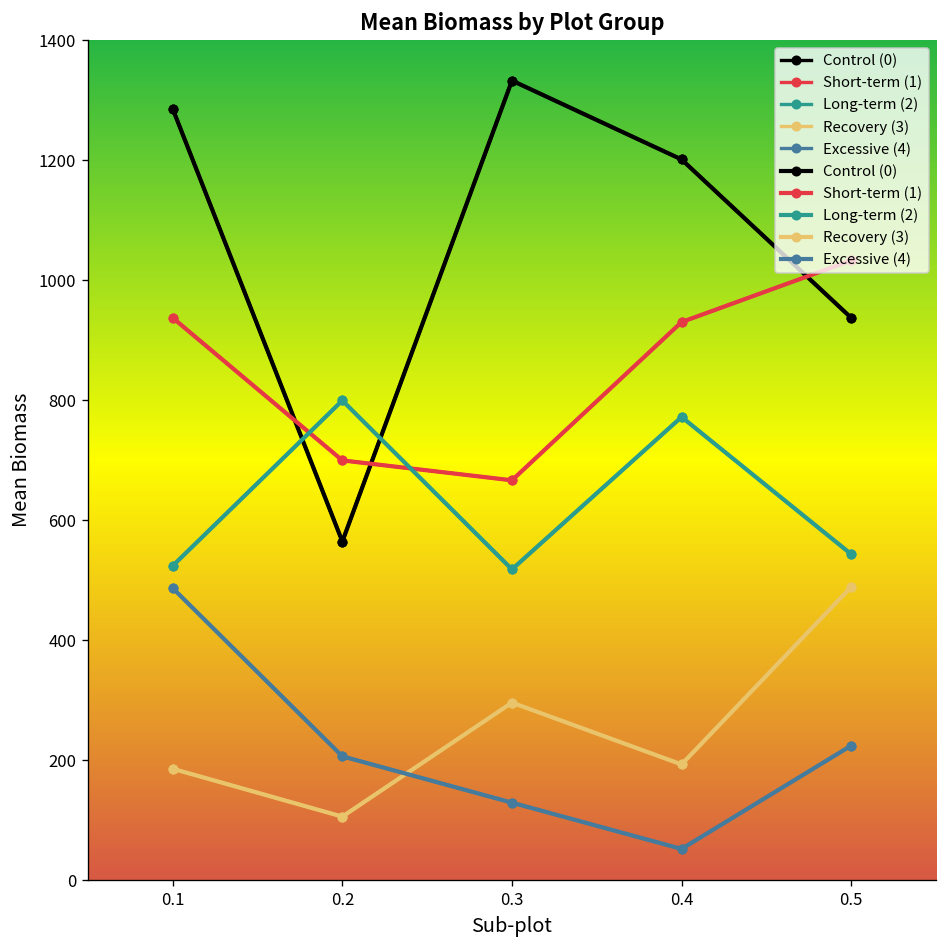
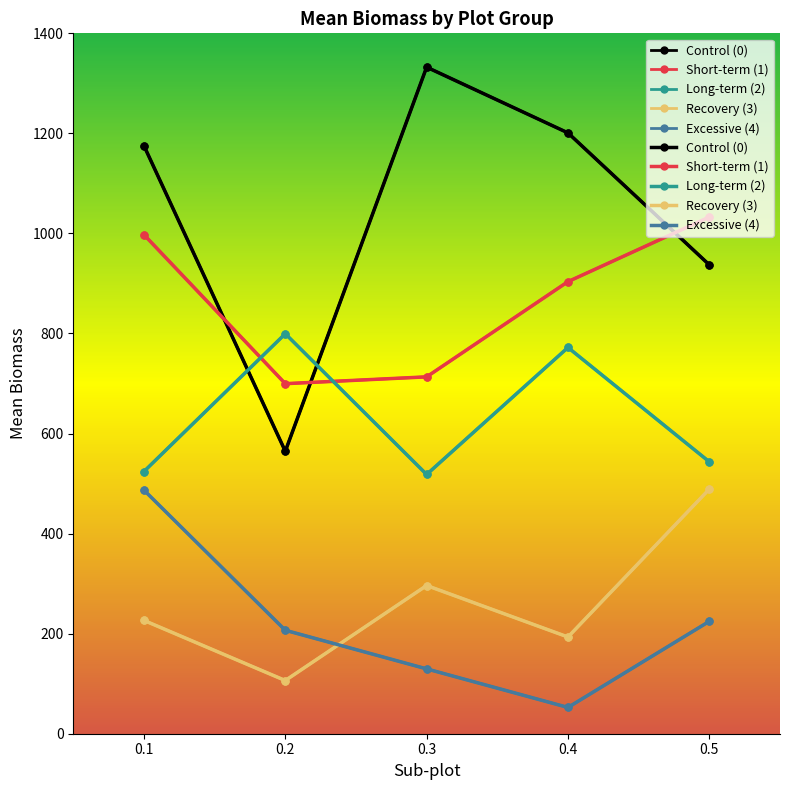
  {
    "Control (0)": {
-     "0.1": 1290,
+     "0.1": 1180,
      "0.2": 560,
      "0.3": 1330,
      "0.4": 1200,
      "0.5": 940
    },
    "Short-term (1)": {
-     "0.1": 940,
+     "0.1": 1000,
      "0.2": 700,
-     "0.3": 670,
-     "0.4": 930
+     "0.3": 710,
+     "0.4": 900
    },
    "Recovery (3)": {
-     "0.1": 190,
+     "0.1": 230,
      "0.2": 110,
      "0.3": 300,
      "0.4": 190,
      "0.5": 490
    }
  }
